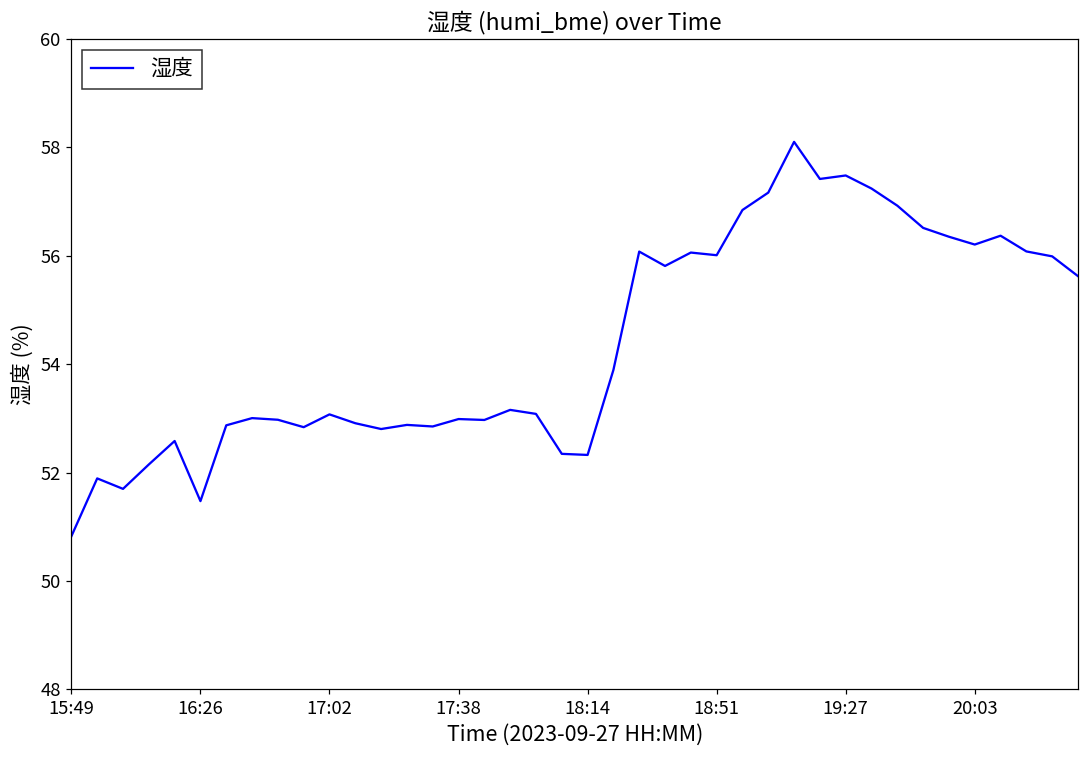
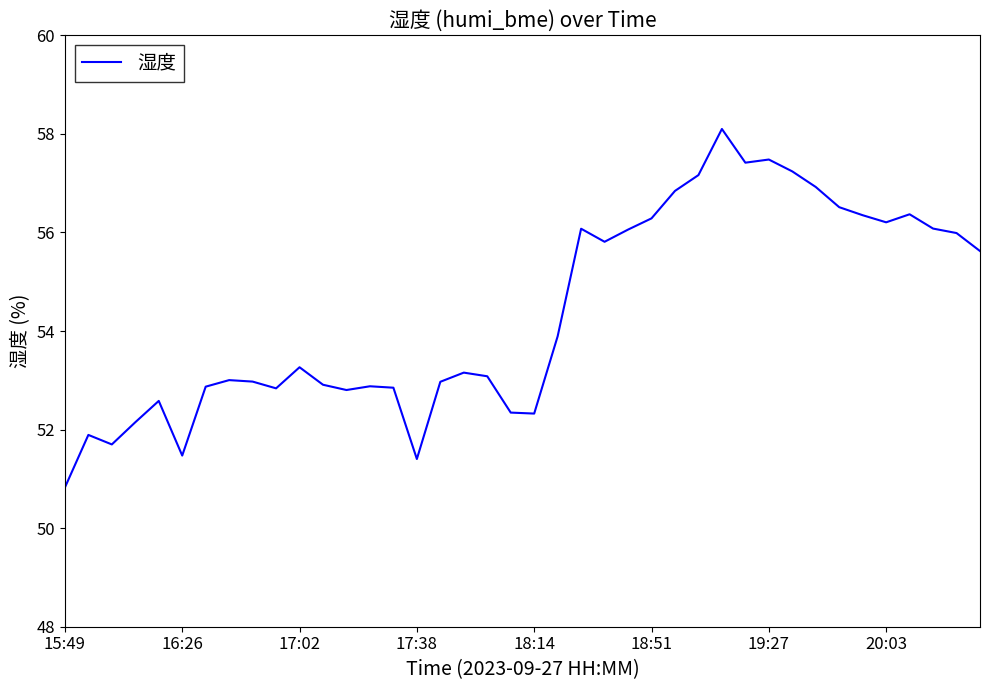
  {
    "15:49": 50.8,
    "16:26": 51.5,
-   "17:02": 53.1,
-   "17:38": 53.0,
+   "17:02": 53.3,
+   "17:38": 51.4,
    "18:14": 52.3,
-   "18:51": 56.0,
+   "18:51": 56.3,
    "19:27": 57.5,
    "20:03": 56.2
  }
